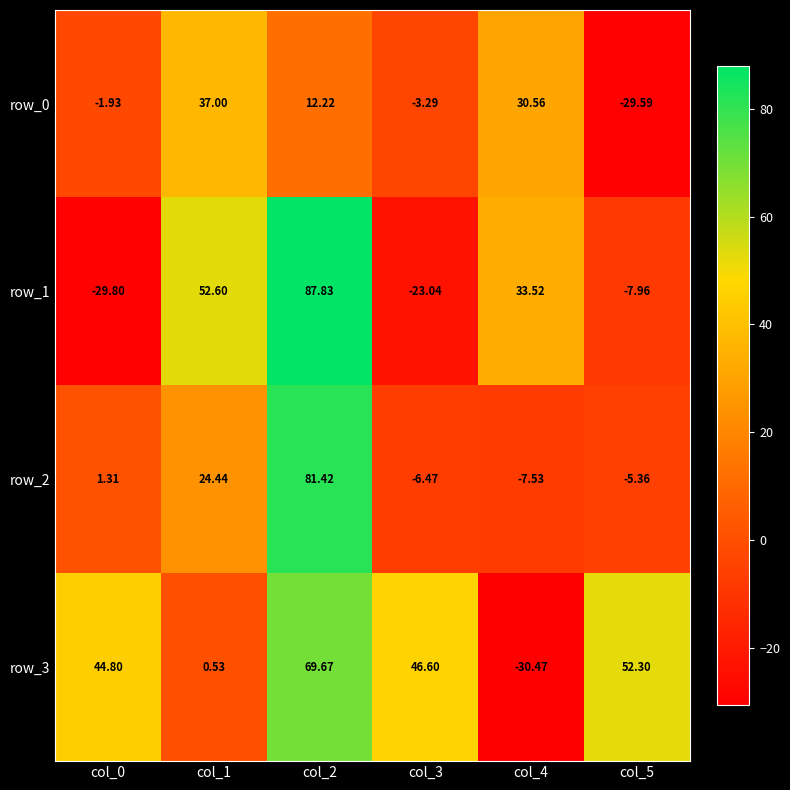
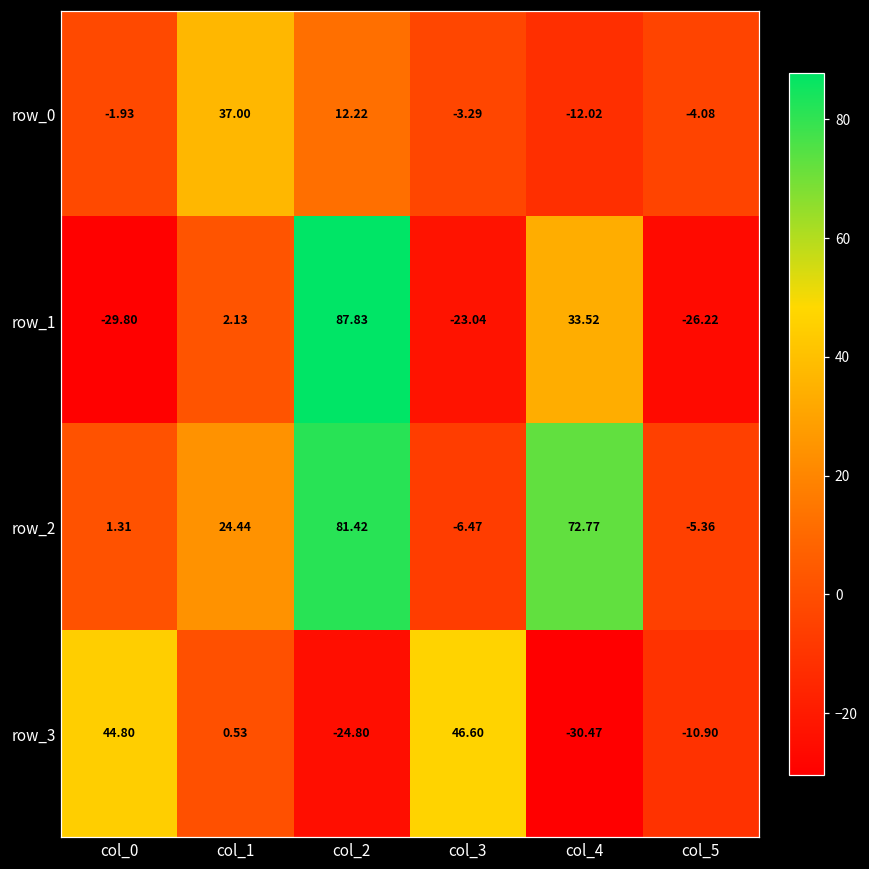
  {
    "row_0": {
      "col_0": -1.93,
      "col_1": 37.00,
      "col_2": 12.22,
      "col_3": -3.29,
-     "col_4": 30.56,
-     "col_5": -29.59
+     "col_4": -12.02,
+     "col_5": -4.08
    },
    "row_1": {
      "col_0": -29.80,
-     "col_1": 52.60,
+     "col_1": 2.13,
      "col_2": 87.83,
      "col_3": -23.04,
      "col_4": 33.52,
-     "col_5": -7.96
+     "col_5": -26.22
    },
    "row_2": {
      "col_0": 1.31,
      "col_1": 24.44,
      "col_2": 81.42,
      "col_3": -6.47,
-     "col_4": -7.53,
+     "col_4": 72.77,
      "col_5": -5.36
    },
    "row_3": {
      "col_0": 44.80,
      "col_1": 0.53,
-     "col_2": 69.67,
+     "col_2": -24.80,
      "col_3": 46.60,
      "col_4": -30.47,
-     "col_5": 52.30
+     "col_5": -10.90
    }
  }
